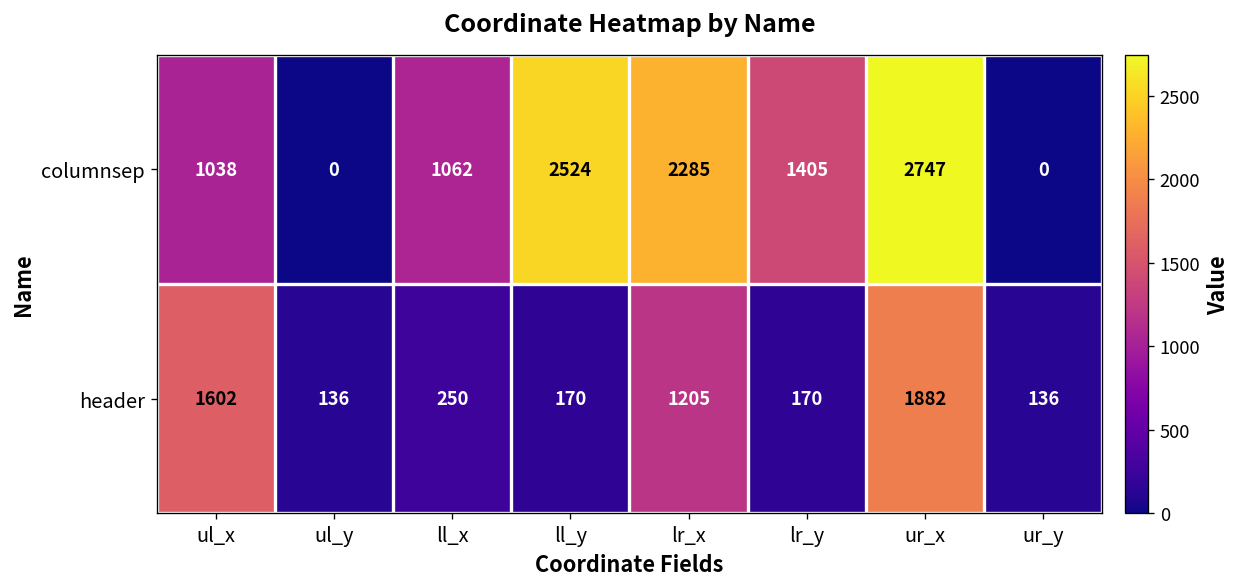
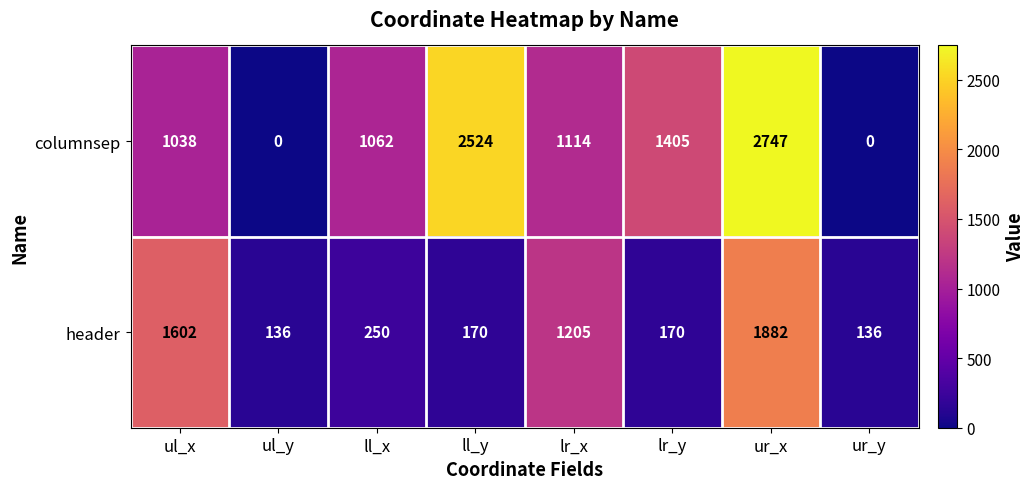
  {
    "columnsep": {
      "ul_x": 1038,
      "ul_y": 0,
      "ll_x": 1062,
      "ll_y": 2524,
-     "lr_x": 2285,
+     "lr_x": 1114,
      "lr_y": 1405,
      "ur_x": 2747,
      "ur_y": 0
    },
    "header": {
      "ul_x": 1602,
      "ul_y": 136,
      "ll_x": 250,
      "ll_y": 170,
      "lr_x": 1205,
      "lr_y": 170,
      "ur_x": 1882,
      "ur_y": 136
    }
  }
